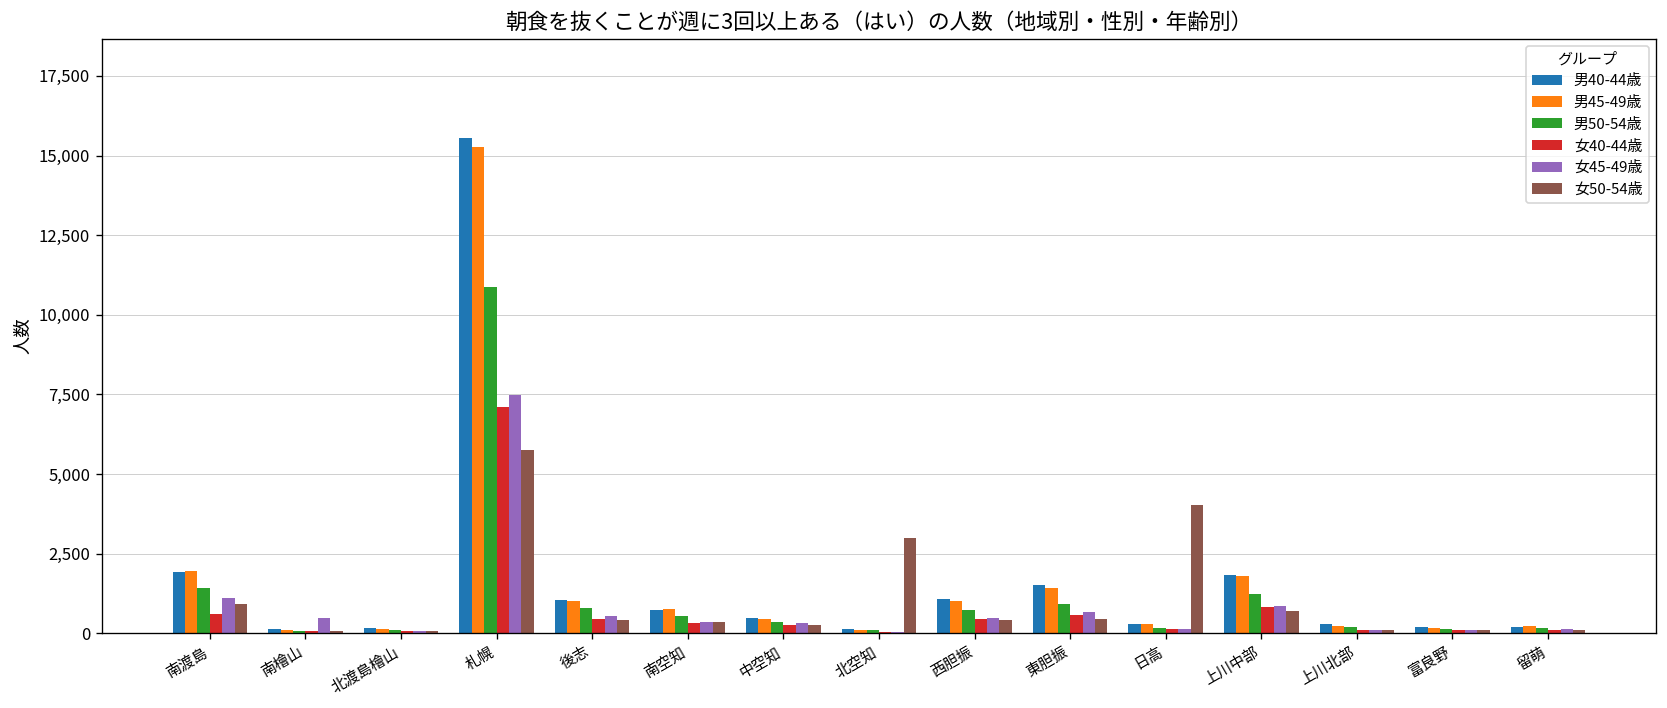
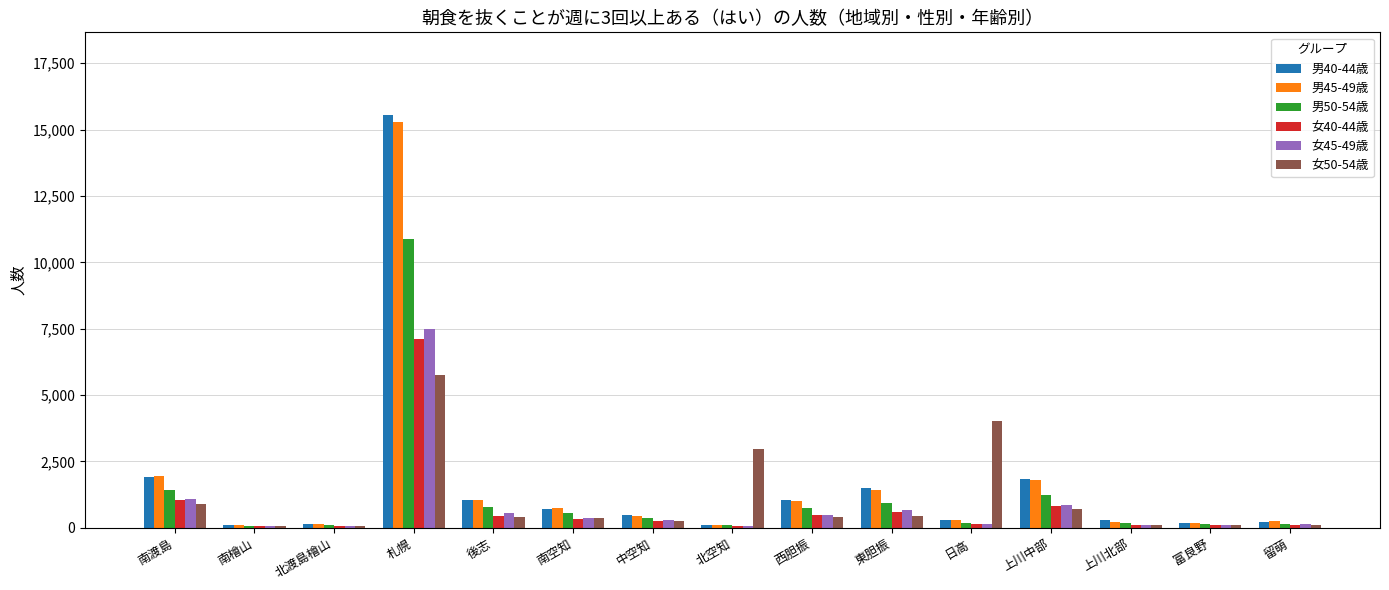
  {
    "男40-44歳": {
      "南渡島": "1,900",
      "南檜山": "100",
      "北渡島檜山": "200",
      "札幌": "15,600",
      "後志": "1,000",
      "南空知": "700",
      "中空知": "500",
      "北空知": "100",
      "西胆振": "1,100",
      "東胆振": "1,500",
      "日高": "300",
      "上川中部": "1,800",
      "上川北部": "300",
      "富良野": "200",
      "留萌": "200"
    },
    "男45-49歳": {
      "南渡島": "2,000",
      "南檜山": "100",
      "北渡島檜山": "100",
      "札幌": "15,300",
      "後志": "1,000",
      "南空知": "800",
      "中空知": "500",
      "北空知": "100",
      "西胆振": "1,000",
      "東胆振": "1,400",
      "日高": "300",
      "上川中部": "1,800",
      "上川北部": "200",
      "富良野": "200",
      "留萌": "200"
    },
    "男50-54歳": {
      "南渡島": "1,400",
      "北渡島檜山": "100",
      "札幌": "10,900",
      "後志": "800",
      "南空知": "500",
      "中空知": "400",
      "北空知": "100",
      "西胆振": "700",
      "東胆振": "900",
      "日高": "200",
      "上川中部": "1,200",
      "上川北部": "200",
      "富良野": "100",
      "留萌": "200"
    },
    "女40-44歳": {
-     "南渡島": "600",
+     "南渡島": "1,000",
      "札幌": "7,100",
      "後志": "500",
      "南空知": "300",
      "中空知": "300",
      "西胆振": "500",
      "東胆振": "600",
      "日高": "100",
      "上川中部": "800",
      "上川北部": "100",
      "富良野": "100",
      "留萌": "100"
    },
    "女45-49歳": {
      "南渡島": "1,100",
-     "南檜山": "500",
+     "南檜山": "100",
      "札幌": "7,500",
      "後志": "500",
      "南空知": "400",
      "中空知": "300",
      "西胆振": "500",
      "東胆振": "700",
      "日高": "100",
      "上川中部": "900",
      "上川北部": "100",
      "留萌": "100"
    },
    "女50-54歳": {
      "南渡島": "900",
      "札幌": "5,700",
      "後志": "400",
      "南空知": "400",
      "中空知": "300",
      "北空知": "3,000",
      "西胆振": "400",
      "東胆振": "500",
      "日高": "4,000",
      "上川中部": "700"
    }
  }
